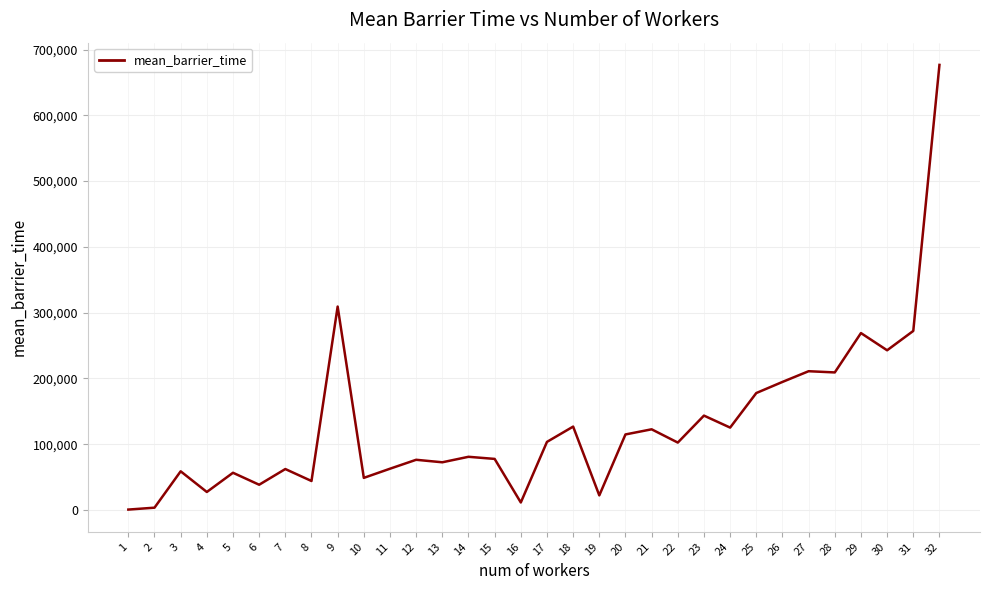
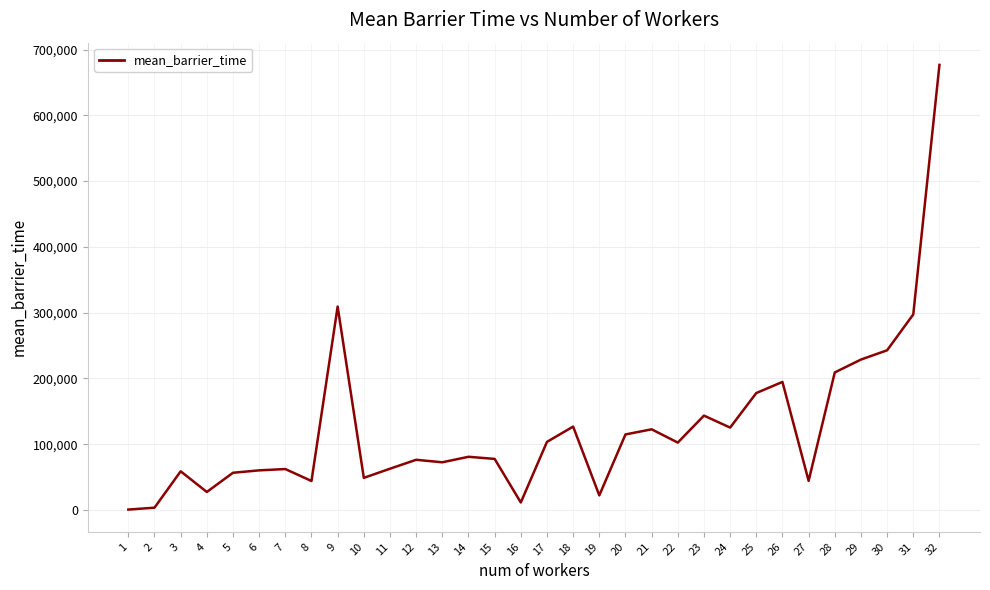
  {
    "1": "0",
    "2": "0",
    "3": "60,000",
    "4": "30,000",
    "5": "60,000",
-   "6": "40,000",
+   "6": "60,000",
    "7": "60,000",
    "8": "40,000",
    "9": "310,000",
    "10": "50,000",
    "11": "60,000",
    "12": "80,000",
    "13": "70,000",
    "14": "80,000",
    "15": "80,000",
    "16": "10,000",
    "17": "100,000",
    "18": "130,000",
    "19": "20,000",
    "20": "110,000",
    "21": "120,000",
    "22": "100,000",
    "23": "140,000",
    "24": "130,000",
    "25": "180,000",
    "26": "190,000",
-   "27": "210,000",
+   "27": "40,000",
    "28": "210,000",
-   "29": "270,000",
+   "29": "230,000",
    "30": "240,000",
-   "31": "270,000",
+   "31": "300,000",
    "32": "680,000"
  }
